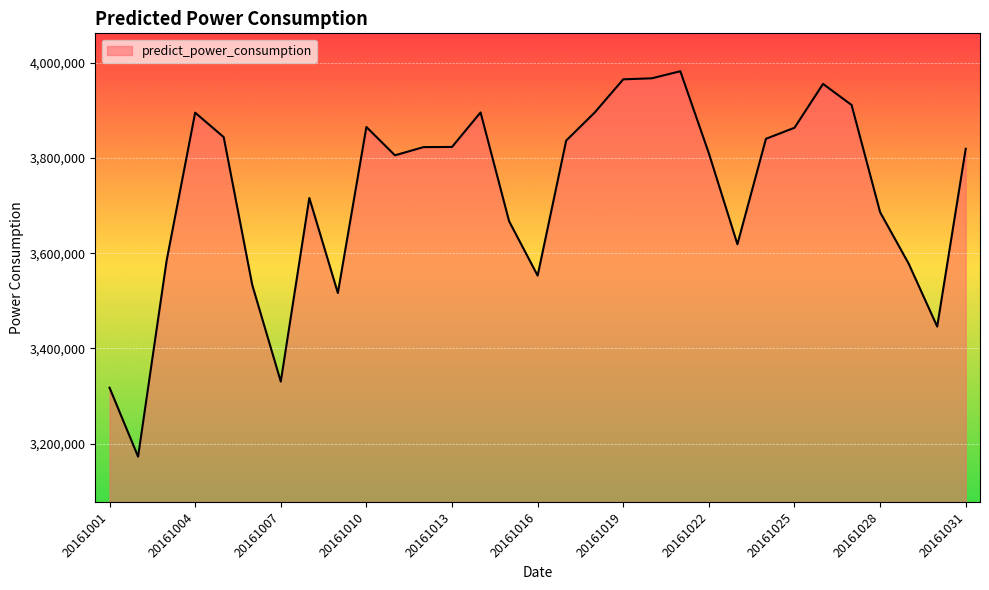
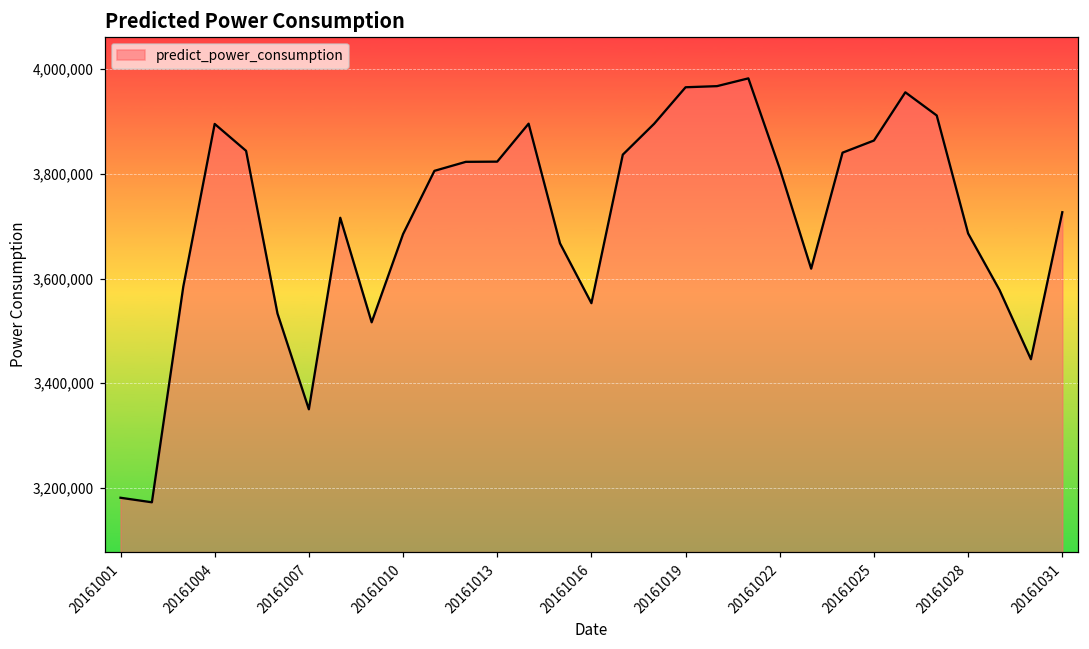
  {
-   "20161001": "3,320,000",
+   "20161001": "3,180,000",
    "20161004": "3,900,000",
-   "20161007": "3,330,000",
-   "20161010": "3,870,000",
+   "20161007": "3,350,000",
+   "20161010": "3,680,000",
    "20161013": "3,820,000",
    "20161016": "3,550,000",
    "20161019": "3,970,000",
    "20161022": "3,810,000",
    "20161025": "3,860,000",
    "20161028": "3,690,000",
-   "20161031": "3,820,000"
+   "20161031": "3,730,000"
  }
